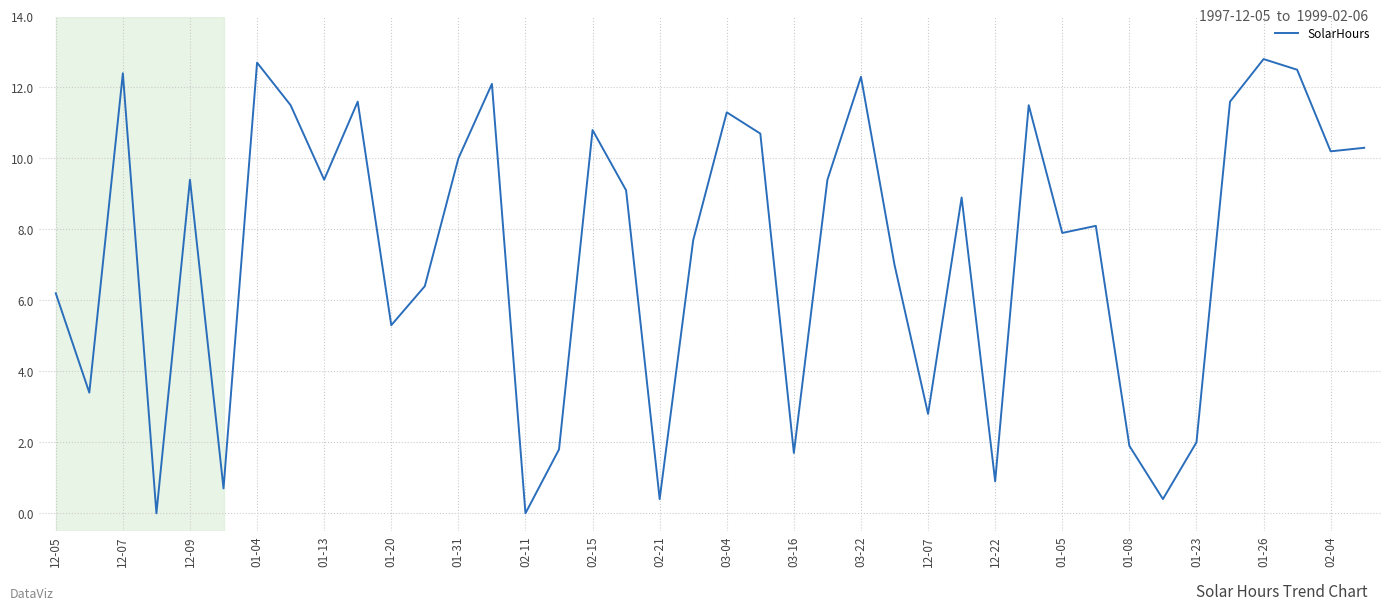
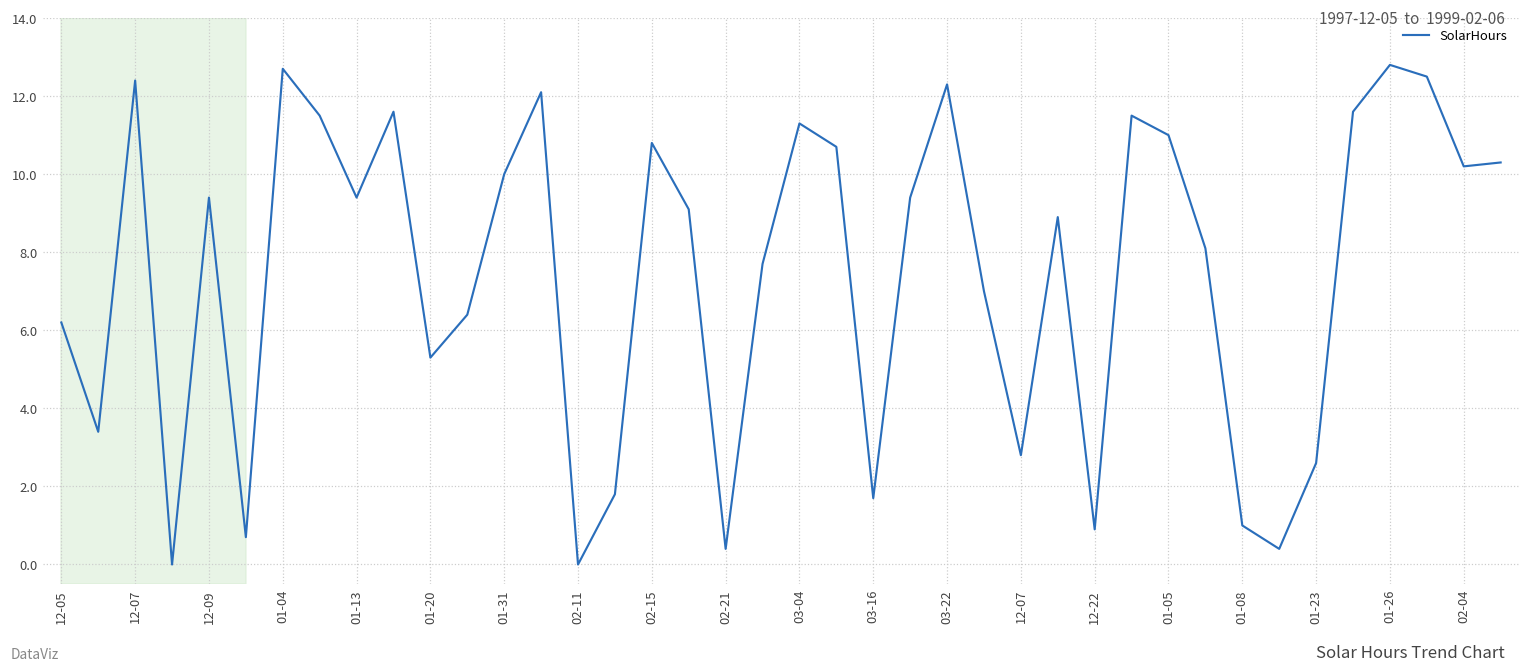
  {
    "12-05": 6.2,
    "12-09": 9.4,
    "01-04": 12.7,
    "01-13": 9.4,
    "01-20": 5.3,
    "01-31": 10.0,
    "02-11": 0.0,
    "02-15": 10.8,
    "02-21": 0.4,
    "03-04": 11.3,
    "03-16": 1.7,
    "03-22": 12.3,
    "12-22": 0.9,
-   "01-05": 7.9,
-   "01-08": 1.9,
-   "01-23": 2.0,
+   "01-05": 11.0,
+   "01-08": 1.0,
+   "01-23": 2.6,
    "01-26": 12.8,
    "02-04": 10.2
  }
